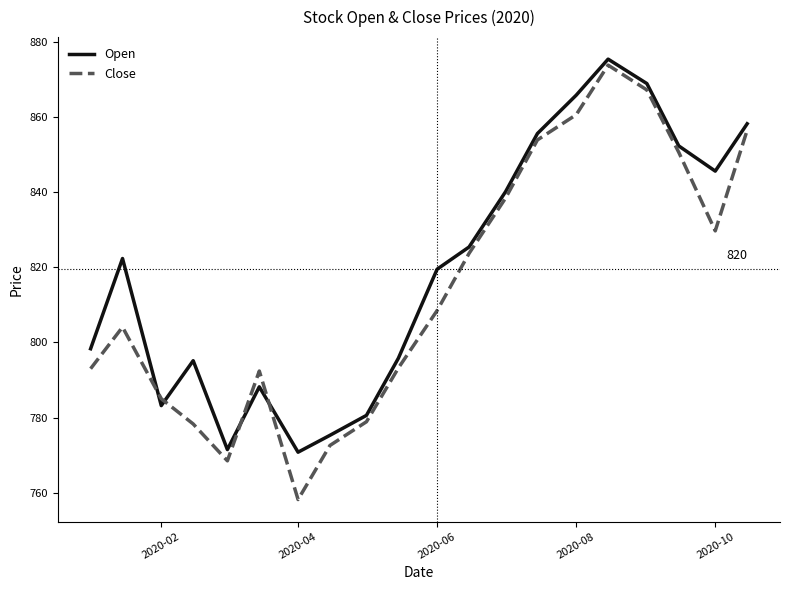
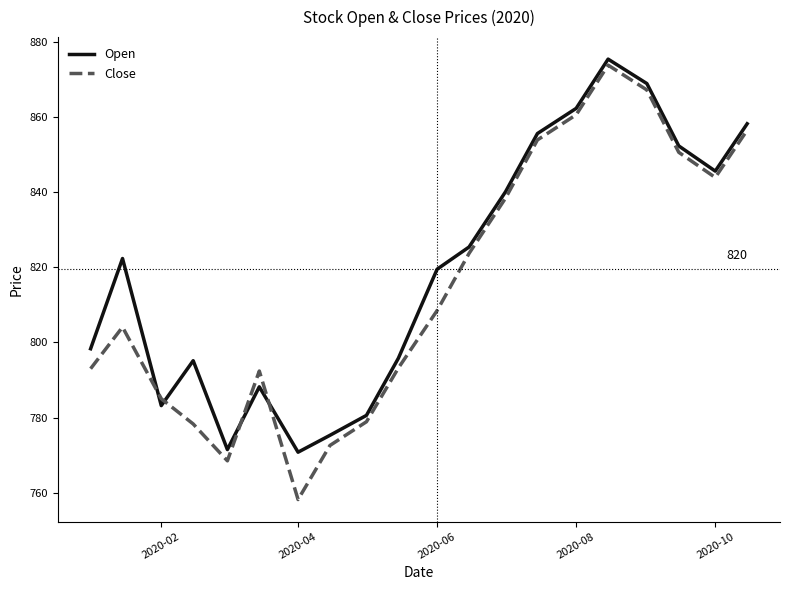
  {
    "Open": {
      "2020-02": 783,
      "2020-04": 771,
      "2020-06": 820,
-     "2020-08": 866,
+     "2020-08": 862,
      "2020-10": 846
    },
    "Close": {
      "2020-02": 785,
      "2020-04": 758,
      "2020-06": 809,
      "2020-08": 861,
-     "2020-10": 830
+     "2020-10": 844
    }
  }
